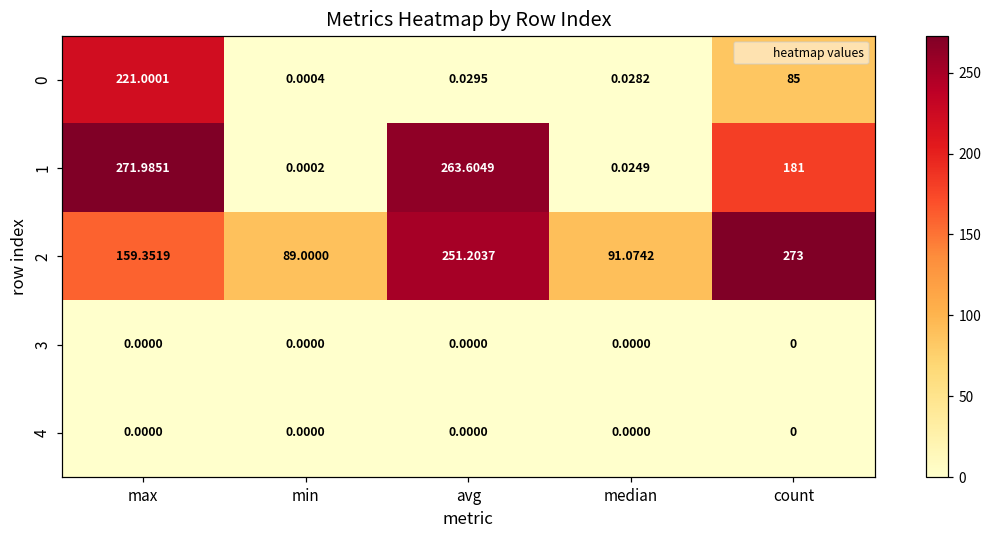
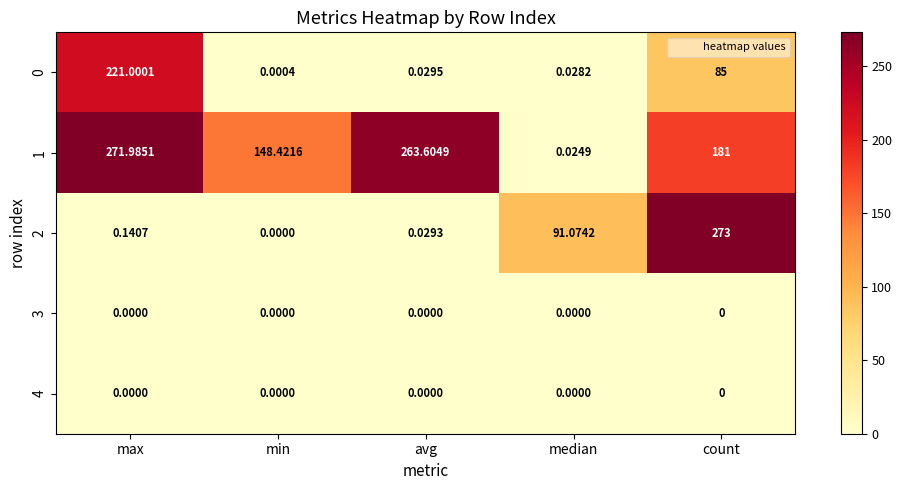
  {
    "0": {
      "max": 221.0001,
      "min": 0.0004,
      "avg": 0.0295,
      "median": 0.0282,
      "count": 85
    },
    "1": {
      "max": 271.9851,
-     "min": 0.0002,
+     "min": 148.4216,
      "avg": 263.6049,
      "median": 0.0249,
      "count": 181
    },
    "2": {
-     "max": 159.3519,
-     "min": 89.0000,
-     "avg": 251.2037,
+     "max": 0.1407,
+     "min": 0.0000,
+     "avg": 0.0293,
      "median": 91.0742,
      "count": 273
    },
    "3": {
      "max": 0.0000,
      "min": 0.0000,
      "avg": 0.0000,
      "median": 0.0000,
      "count": 0
    },
    "4": {
      "max": 0.0000,
      "min": 0.0000,
      "avg": 0.0000,
      "median": 0.0000,
      "count": 0
    }
  }
